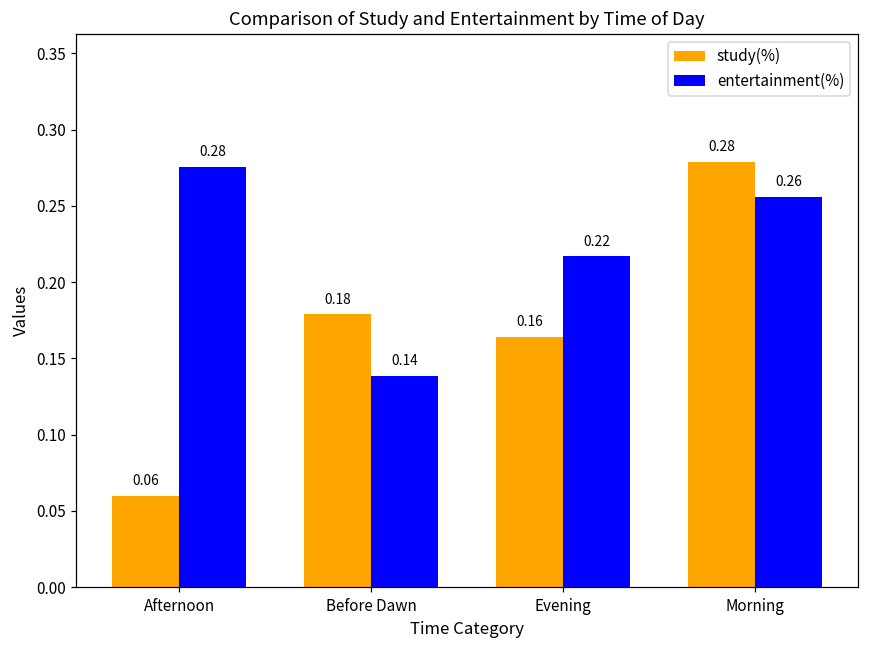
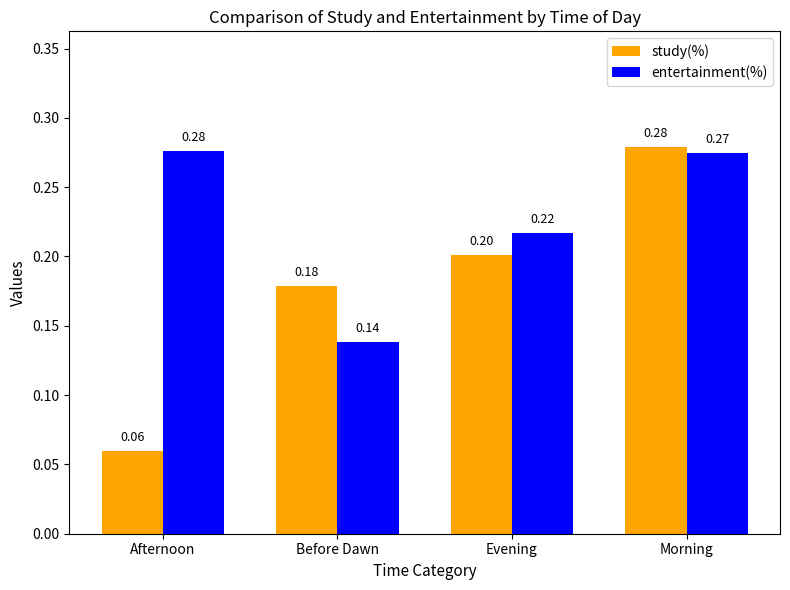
  {
    "study(%)": {
      "Afternoon": 0.06,
      "Before Dawn": 0.18,
-     "Evening": 0.16,
+     "Evening": 0.20,
      "Morning": 0.28
    },
    "entertainment(%)": {
      "Afternoon": 0.28,
      "Before Dawn": 0.14,
      "Evening": 0.22,
-     "Morning": 0.26
+     "Morning": 0.27
    }
  }
